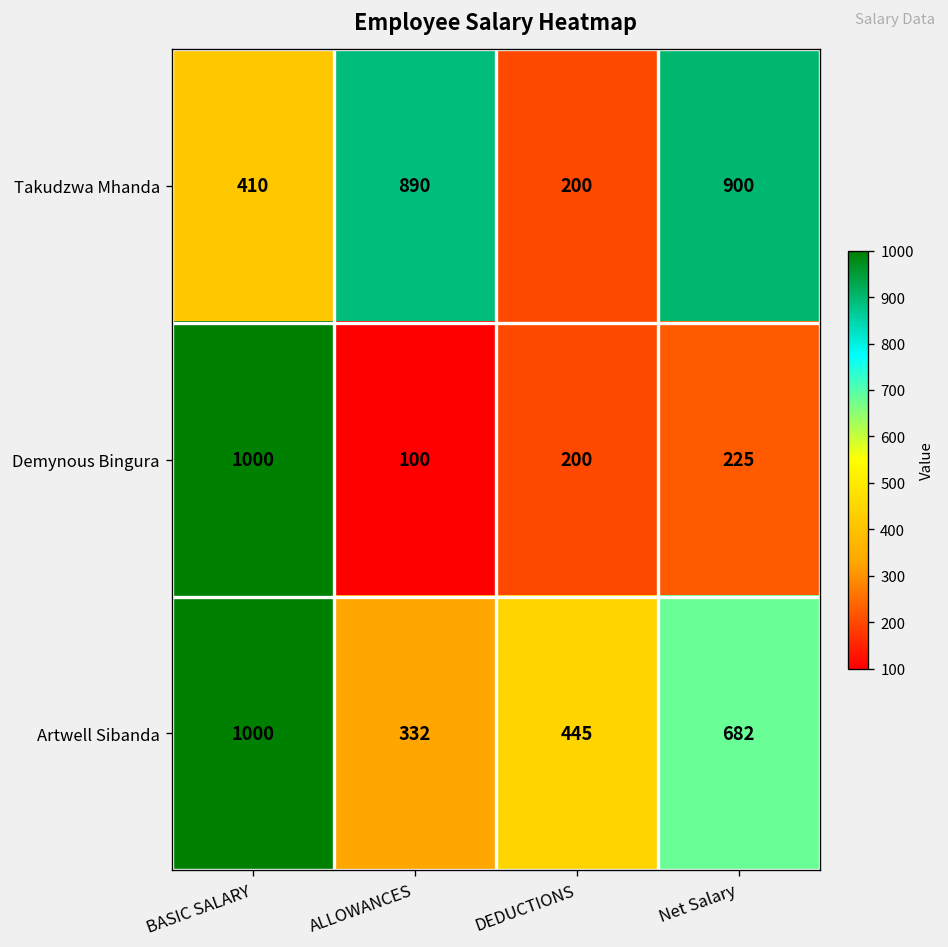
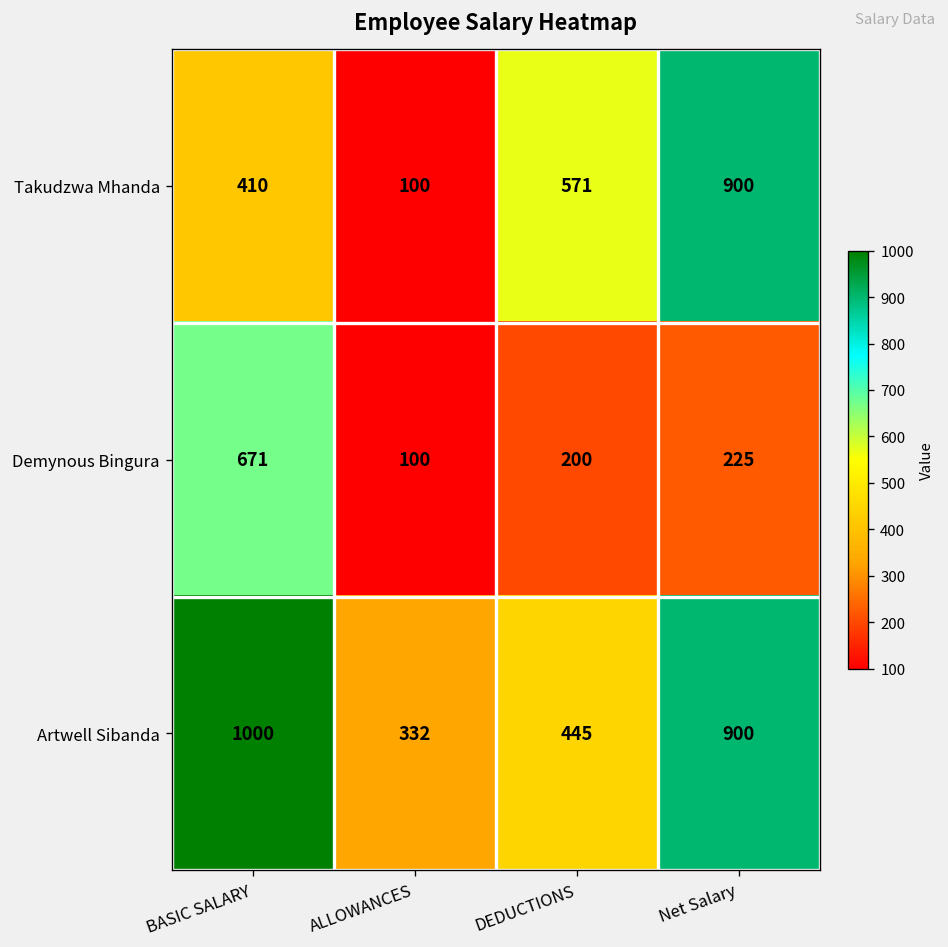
  {
    "Takudzwa Mhanda": {
      "BASIC SALARY": 410,
-     "ALLOWANCES": 890,
-     "DEDUCTIONS": 200,
+     "ALLOWANCES": 100,
+     "DEDUCTIONS": 571,
      "Net Salary": 900
    },
    "Demynous Bingura": {
-     "BASIC SALARY": 1000,
+     "BASIC SALARY": 671,
      "ALLOWANCES": 100,
      "DEDUCTIONS": 200,
      "Net Salary": 225
    },
    "Artwell Sibanda": {
      "BASIC SALARY": 1000,
      "ALLOWANCES": 332,
      "DEDUCTIONS": 445,
-     "Net Salary": 682
+     "Net Salary": 900
    }
  }
